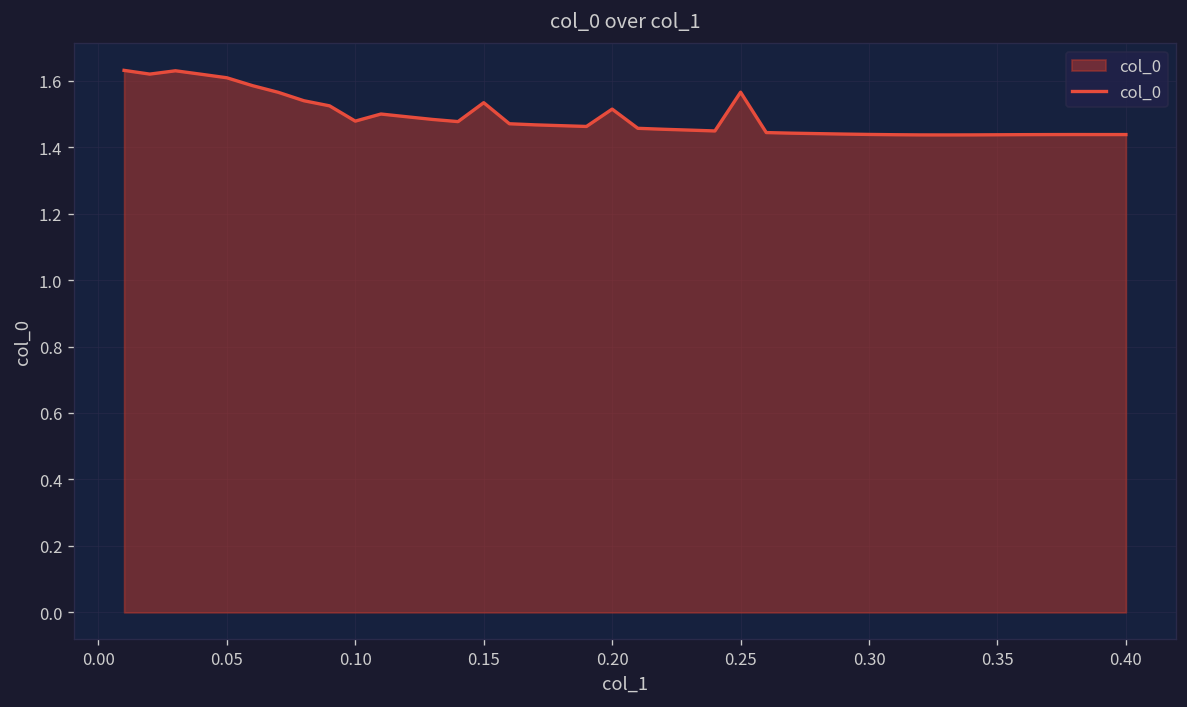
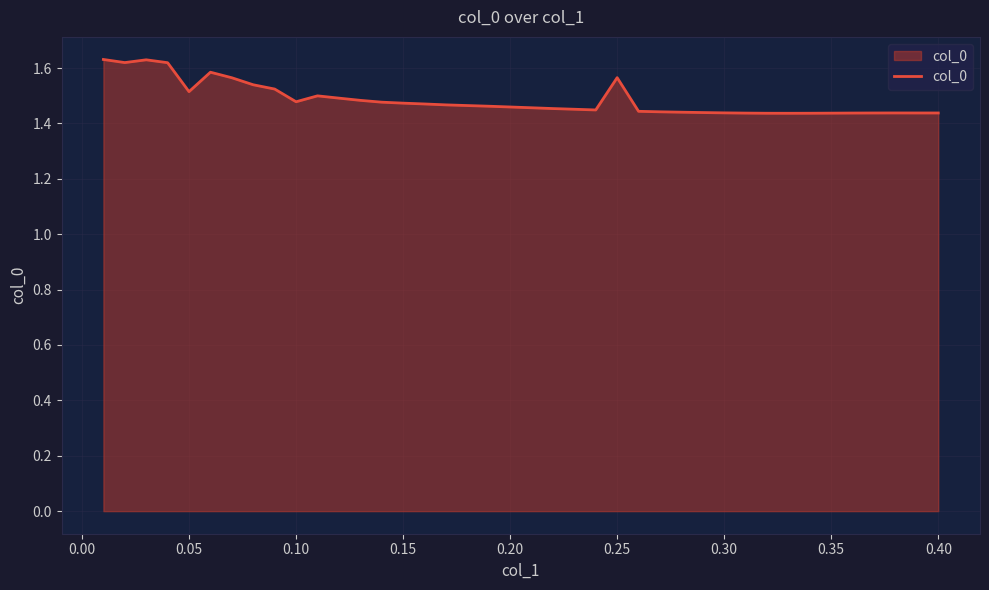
  {
-   "0.05": 1.61,
+   "0.05": 1.51,
    "0.10": 1.48,
-   "0.15": 1.53,
-   "0.20": 1.51,
+   "0.15": 1.47,
+   "0.20": 1.46,
    "0.25": 1.57,
    "0.30": 1.44,
    "0.35": 1.44,
    "0.40": 1.44
  }
